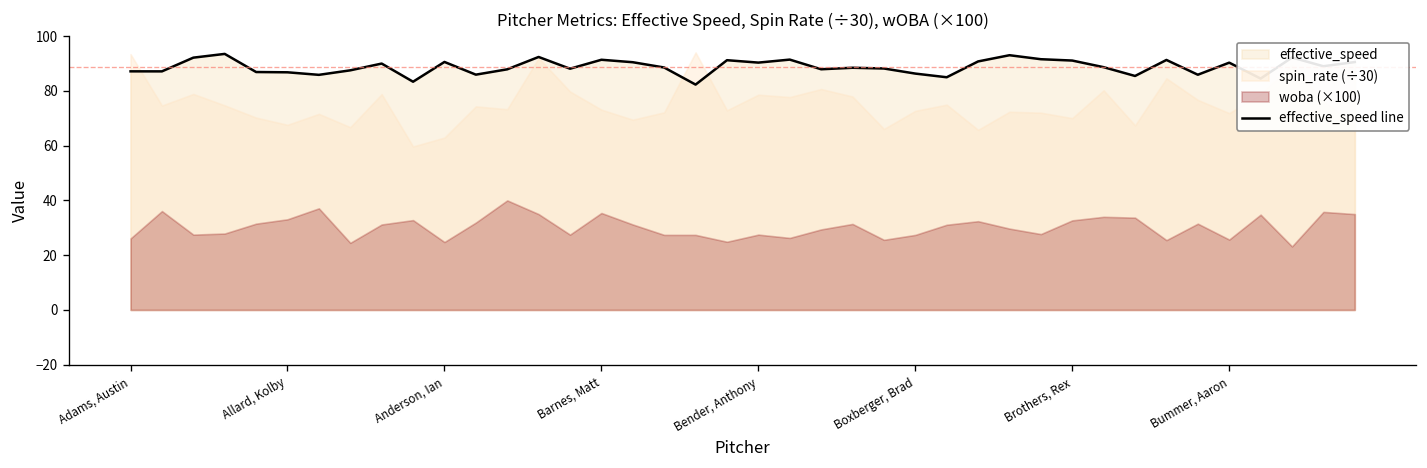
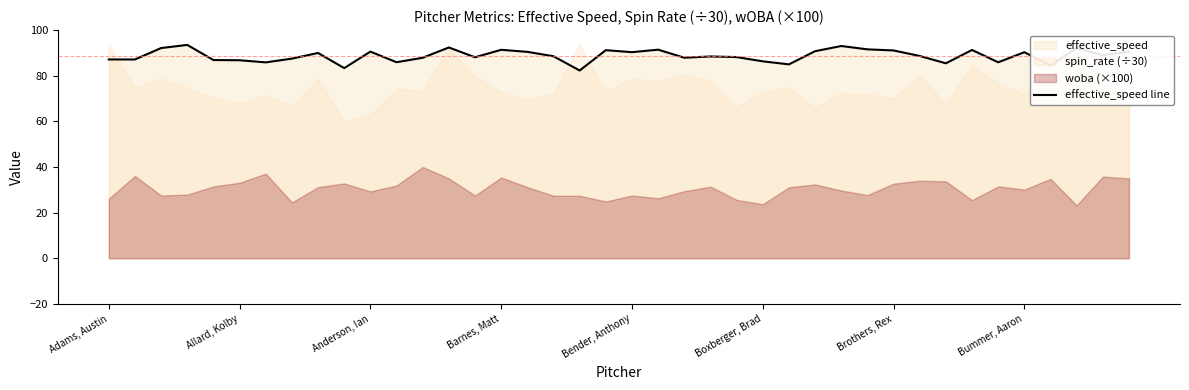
  {
    "woba (×100)": {
      "Adams, Austin": 26,
      "Allard, Kolby": 33,
-     "Anderson, Ian": 25,
+     "Anderson, Ian": 29,
      "Barnes, Matt": 35,
      "Bender, Anthony": 28,
-     "Boxberger, Brad": 27,
+     "Boxberger, Brad": 24,
      "Brothers, Rex": 33,
-     "Bummer, Aaron": 26
+     "Bummer, Aaron": 30
    }
  }
